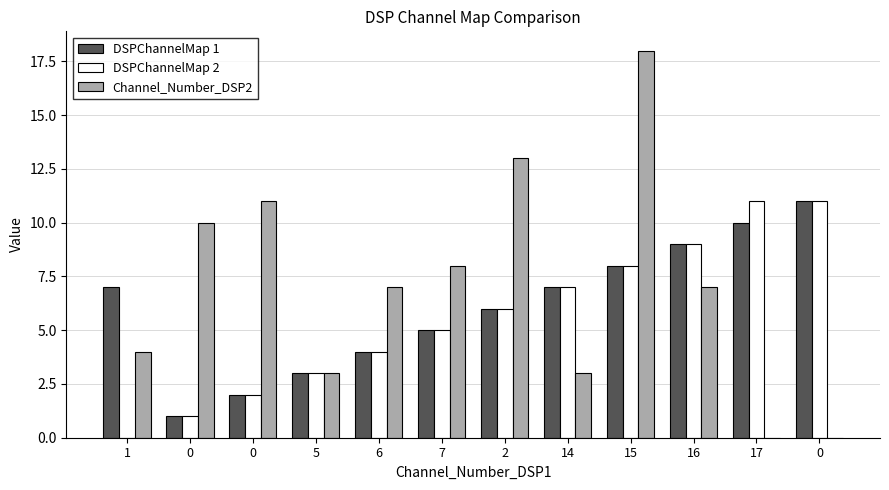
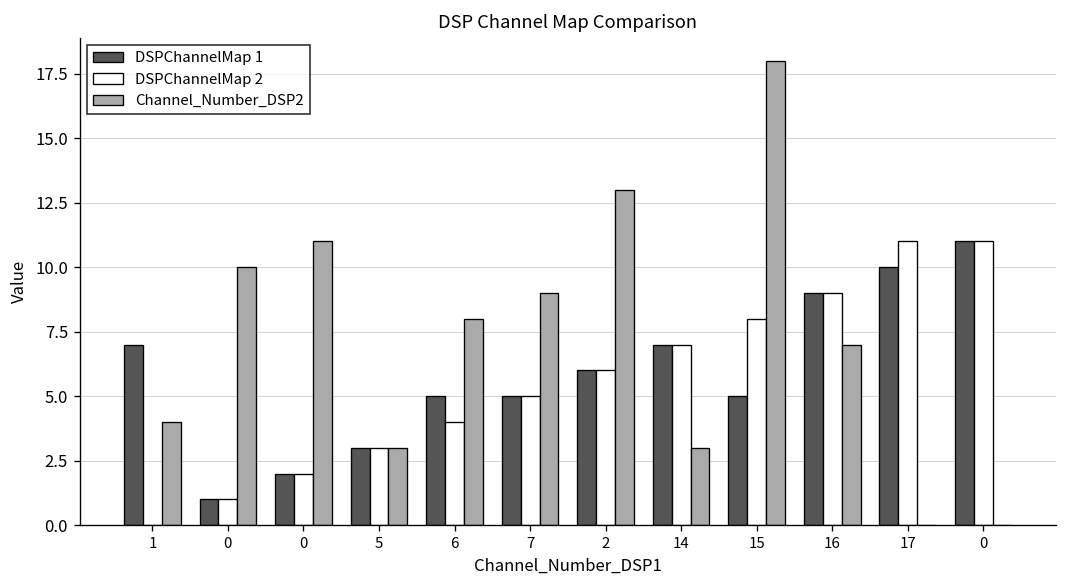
  {
    "DSPChannelMap 1": {
      "1": 7,
      "5": 3,
-     "6": 4,
+     "6": 5,
      "7": 5,
      "2": 6,
      "14": 7,
-     "15": 8,
+     "15": 5,
      "16": 9,
      "17": 10
    },
    "DSPChannelMap 2": {
      "1": 0,
      "5": 3,
      "6": 4,
      "7": 5,
      "2": 6,
      "14": 7,
      "15": 8,
      "16": 9,
      "17": 11
    },
    "Channel_Number_DSP2": {
      "1": 4,
      "5": 3,
-     "6": 7,
-     "7": 8,
+     "6": 8,
+     "7": 9,
      "2": 13,
      "14": 3,
      "15": 18,
      "16": 7,
      "17": 0
    }
  }
